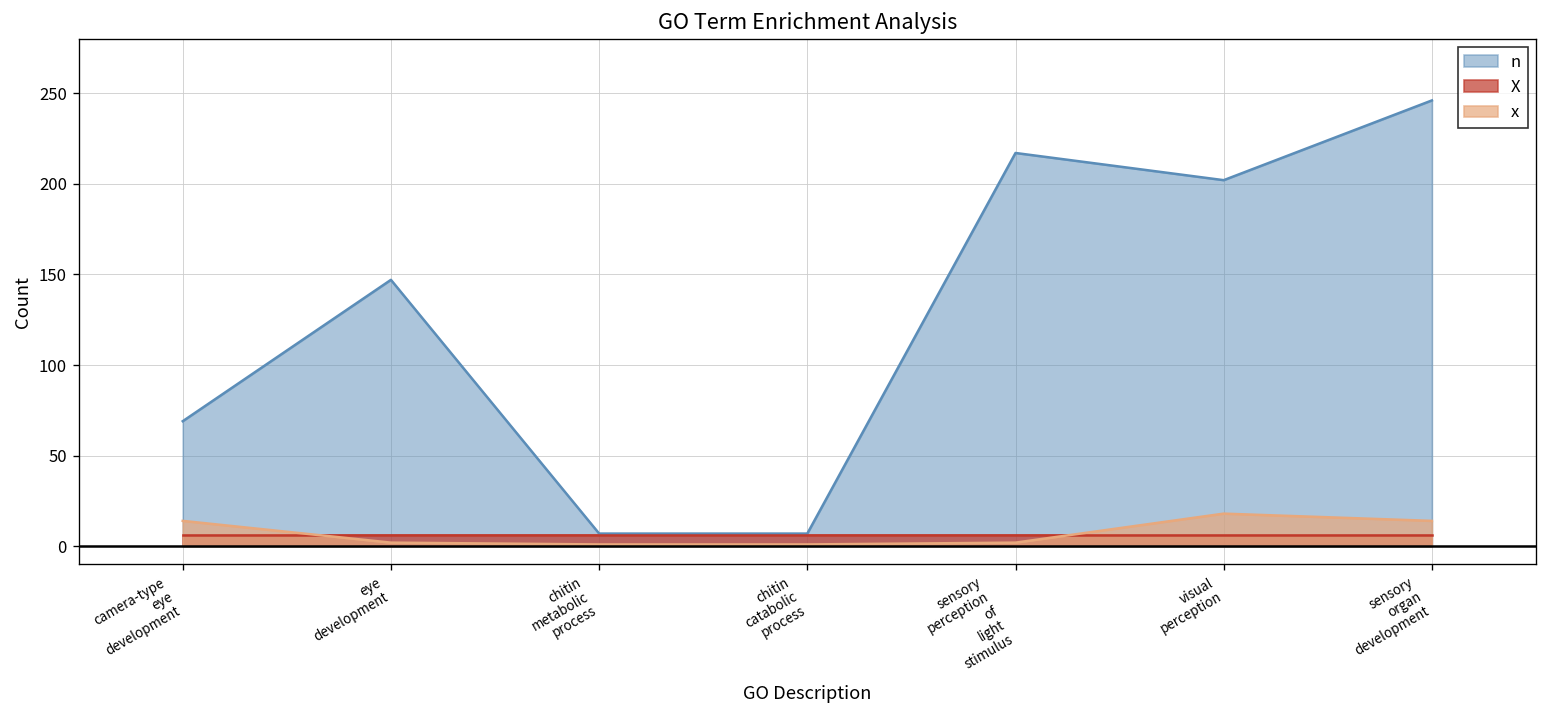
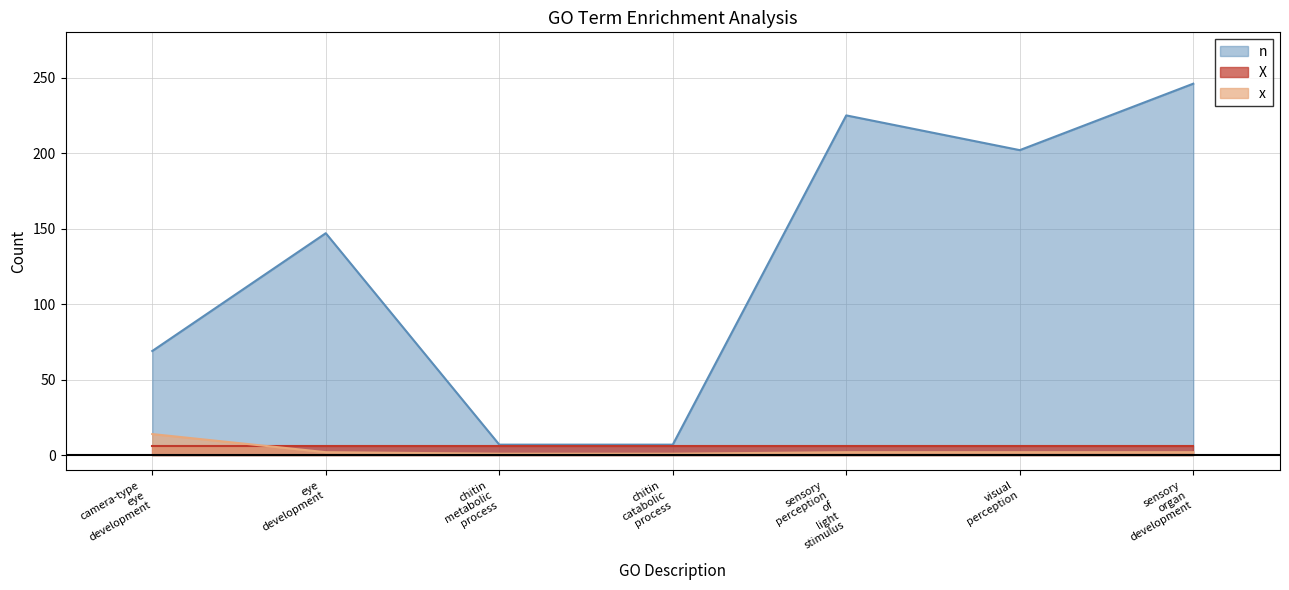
  {
    "n": {
      "camera-type eye development": 69,
      "eye development": 147,
-     "sensory perception of light stimulus": 217,
+     "sensory perception of light stimulus": 225,
      "visual perception": 202,
      "sensory organ development": 246
    },
    "X": {
      "camera-type eye development": 6,
      "eye development": 6,
      "sensory perception of light stimulus": 6,
      "visual perception": 6,
      "sensory organ development": 6
    },
    "x": {
      "camera-type eye development": 14,
      "eye development": 2,
      "chitin metabolic process": 1,
      "chitin catabolic process": 1,
      "sensory perception of light stimulus": 2,
-     "visual perception": 18,
-     "sensory organ development": 14
+     "visual perception": 2,
+     "sensory organ development": 2
    }
  }
